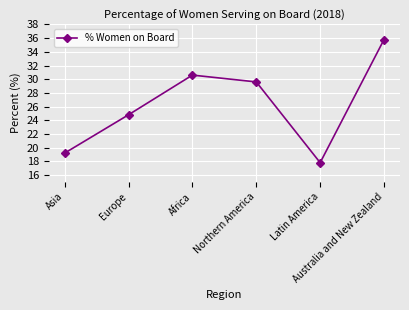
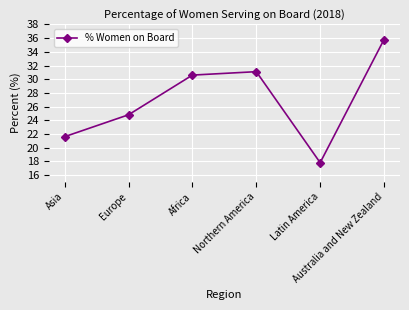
  {
-   "Asia": 19,
+   "Asia": 22,
    "Europe": 25,
    "Africa": 31,
-   "Northern America": 30,
+   "Northern America": 31,
    "Latin America": 18,
    "Australia and New Zealand": 36
  }
